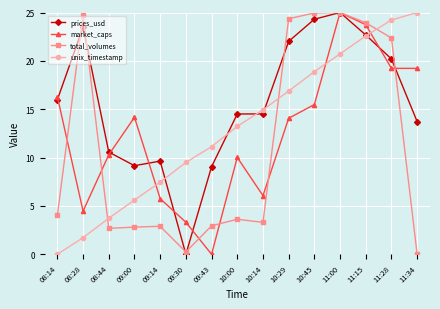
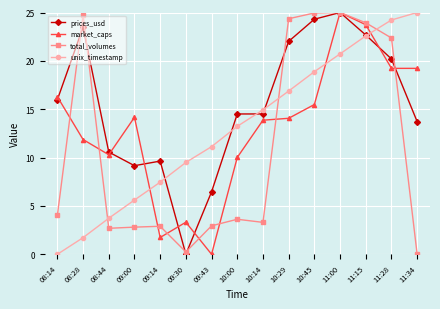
  {
    "prices_usd": {
      "08:14": 16,
      "08:44": 11,
      "09:00": 9,
      "09:14": 10,
-     "09:43": 9,
+     "09:43": 6,
      "10:00": 15,
      "10:14": 15,
      "10:29": 22,
      "10:45": 24,
      "11:28": 20,
      "11:34": 14
    },
    "market_caps": {
      "08:14": 16,
-     "08:28": 4,
+     "08:28": 12,
      "08:44": 10,
      "09:00": 14,
-     "09:14": 6,
+     "09:14": 2,
      "09:30": 3,
      "09:43": 0,
      "10:00": 10,
-     "10:14": 6,
+     "10:14": 14,
      "10:29": 14,
      "10:45": 15,
      "11:28": 19,
      "11:34": 19
    }
  }
